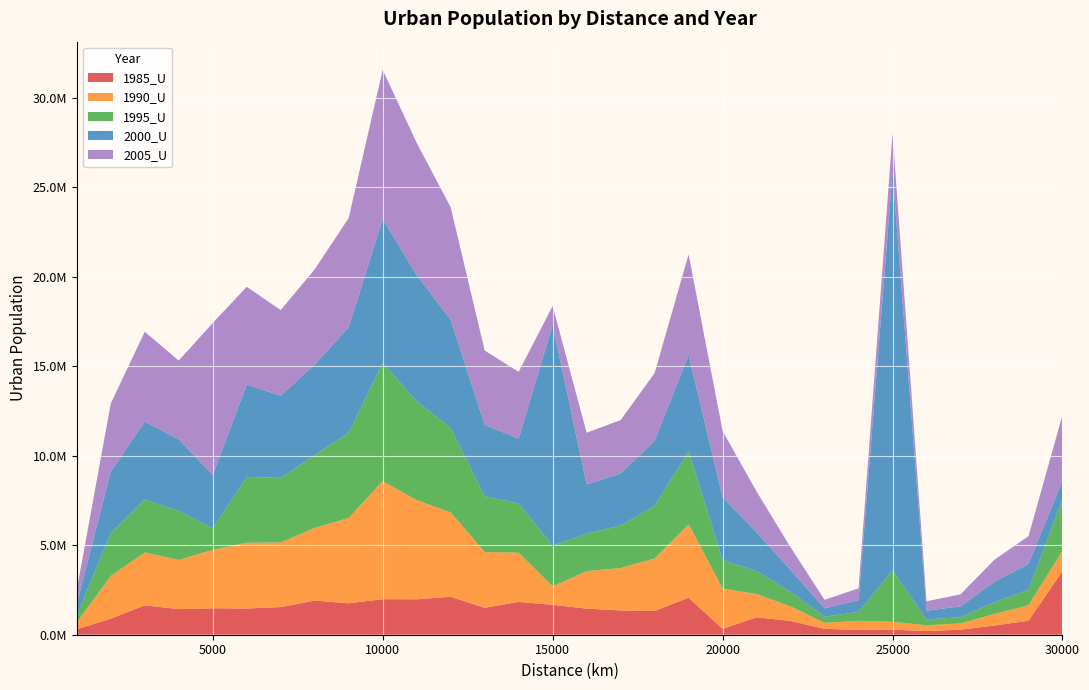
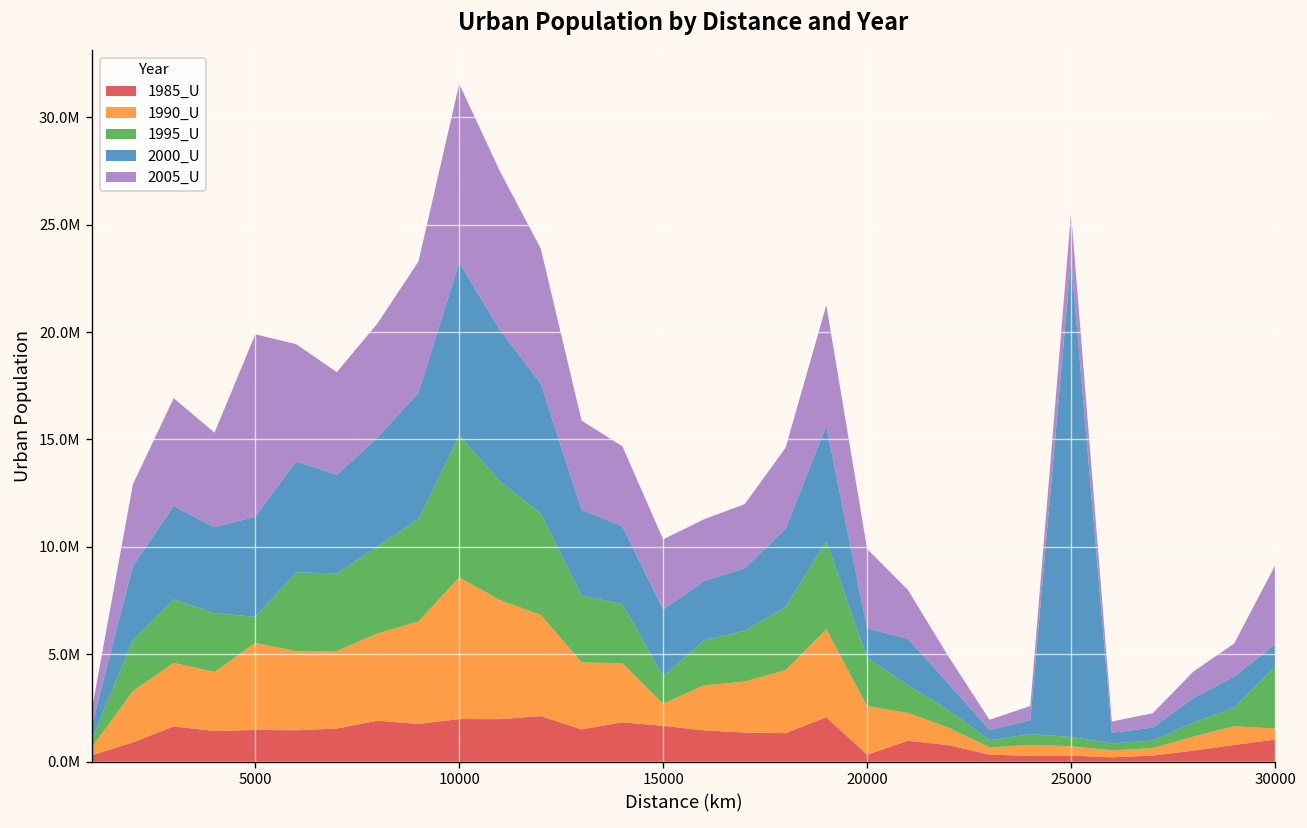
  {
    "1985_U": {
      "5000": 1500000,
      "10000": 2000000,
      "15000": 1700000,
      "20000": 300000,
      "25000": 300000,
-     "30000": 3600000
+     "30000": 1000000
    },
    "1990_U": {
-     "5000": 3300000,
+     "5000": 4100000,
      "10000": 6600000,
      "15000": 1000000,
      "20000": 2300000,
      "25000": 400000,
-     "30000": 1100000
+     "30000": 500000
    },
    "1995_U": {
      "5000": 1200000,
      "10000": 6600000,
-     "15000": 2300000,
-     "20000": 1600000,
-     "25000": 2900000,
+     "15000": 1300000,
+     "20000": 2300000,
+     "25000": 400000,
      "30000": 2900000
    },
    "2000_U": {
-     "5000": 3000000,
+     "5000": 4700000,
      "10000": 8000000,
-     "15000": 12300000,
-     "20000": 3500000,
+     "15000": 3100000,
+     "20000": 1400000,
      "25000": 22200000,
      "30000": 1000000
    },
    "2005_U": {
      "5000": 8500000,
      "10000": 8300000,
-     "15000": 1100000,
+     "15000": 3300000,
      "20000": 3700000,
      "25000": 2200000,
      "30000": 3700000
    }
  }
